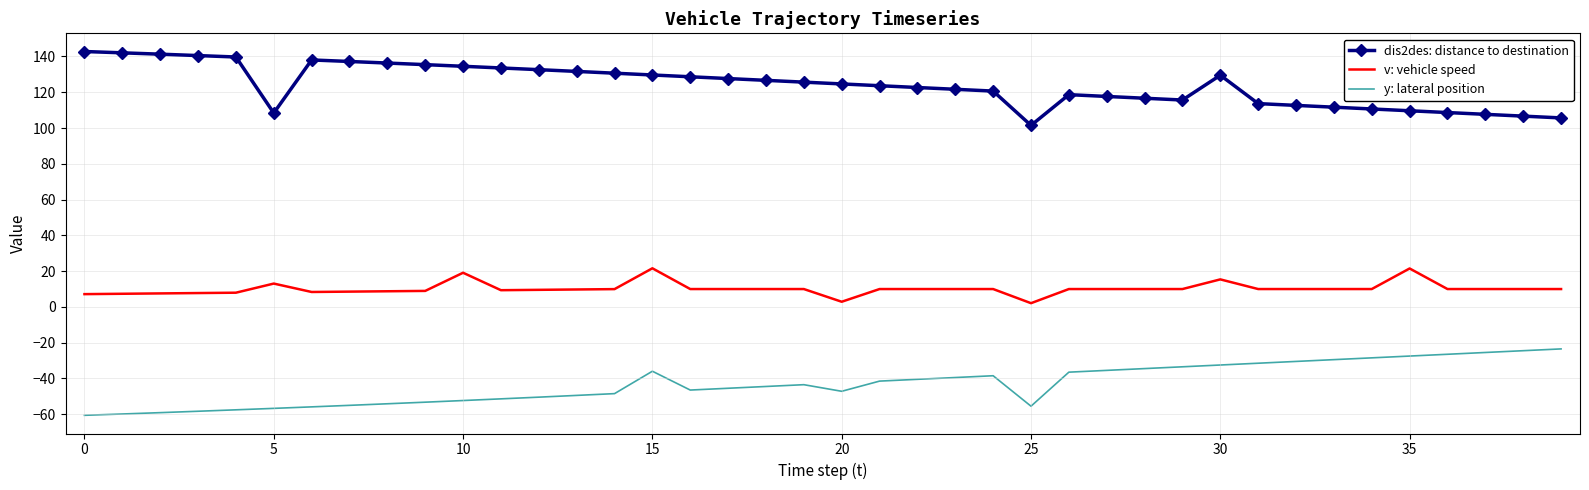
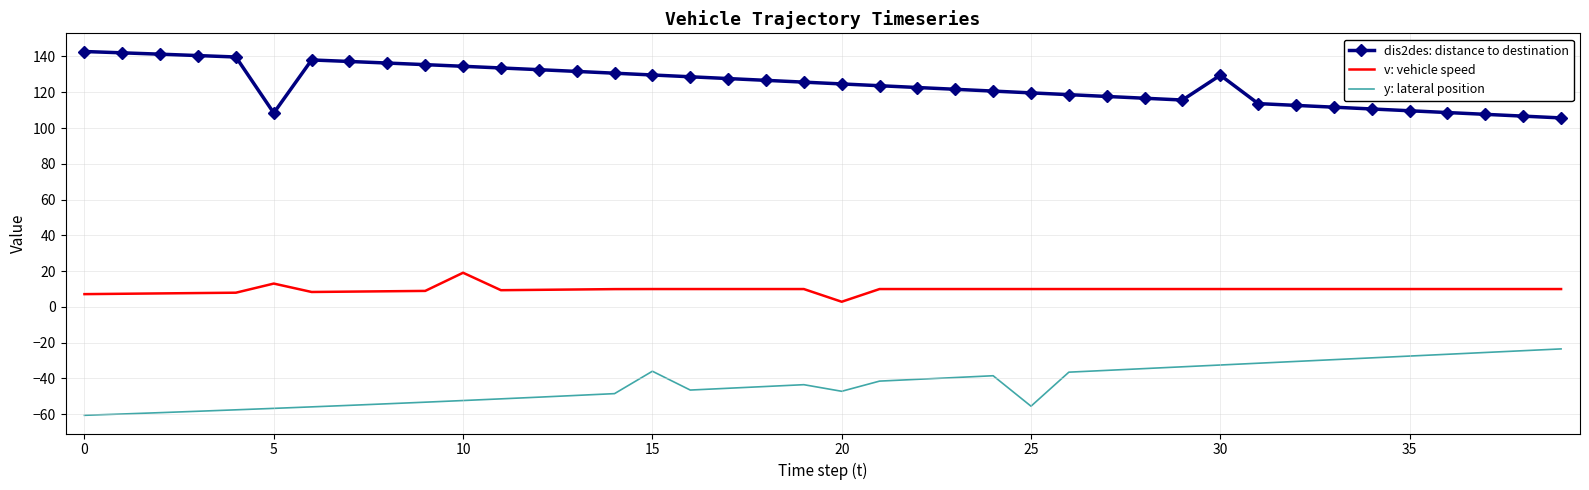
  {
    "dis2des: distance to destination": {
      "0": 143,
      "5": 108,
      "10": 135,
      "15": 130,
      "20": 125,
-     "25": 101,
+     "25": 120,
      "30": 130,
      "35": 110
    },
    "v: vehicle speed": {
      "0": 7,
      "5": 13,
      "10": 19,
-     "15": 22,
+     "15": 10,
      "20": 3,
-     "25": 2,
-     "30": 15,
-     "35": 22
+     "25": 10,
+     "30": 10,
+     "35": 10
    },
    "y: lateral position": {
      "0": -61,
      "5": -57,
      "10": -52,
      "15": -36,
      "20": -47,
      "25": -55,
      "30": -32,
      "35": -27
    }
  }
